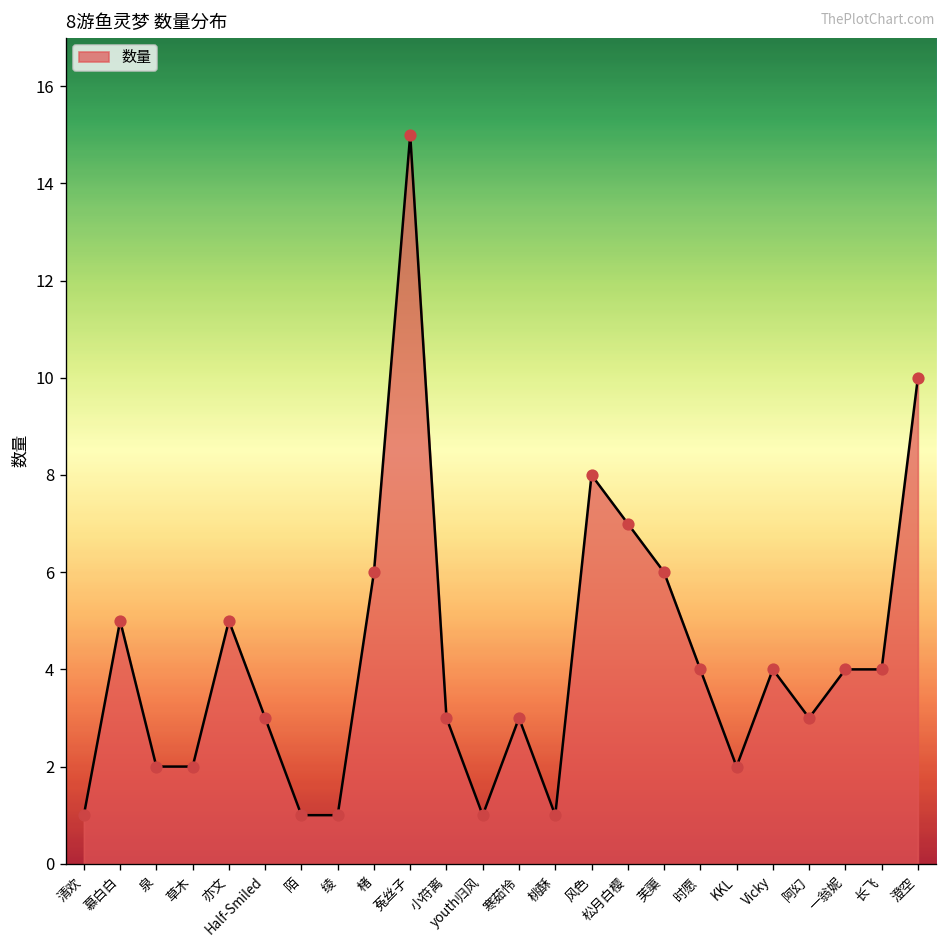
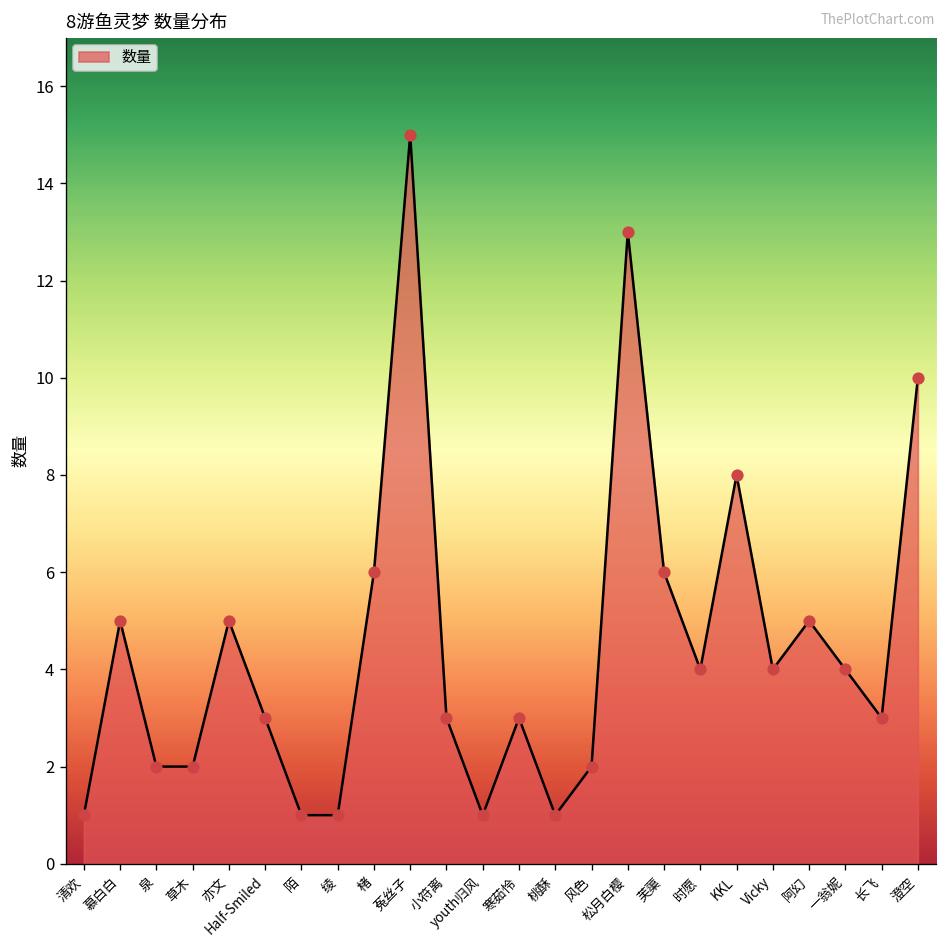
  {
    "清欢": 1,
    "慕白白": 5,
    "泉": 2,
    "草木": 2,
    "亦文": 5,
    "Half-Smiled": 3,
    "陌": 1,
    "绫": 1,
    "楮": 6,
    "菟丝子": 15,
    "小符离": 3,
    "youth归风": 1,
    "寒茹怜": 3,
    "桃酥": 1,
-   "风色": 8,
-   "松月白樱": 7,
+   "风色": 2,
+   "松月白樱": 13,
    "芙蕖": 6,
    "时愿": 4,
-   "KKL": 2,
+   "KKL": 8,
    "Vicky": 4,
-   "阿幻": 3,
+   "阿幻": 5,
    "一翁妮": 4,
-   "长飞": 4,
+   "长飞": 3,
    "澄空": 10
  }
